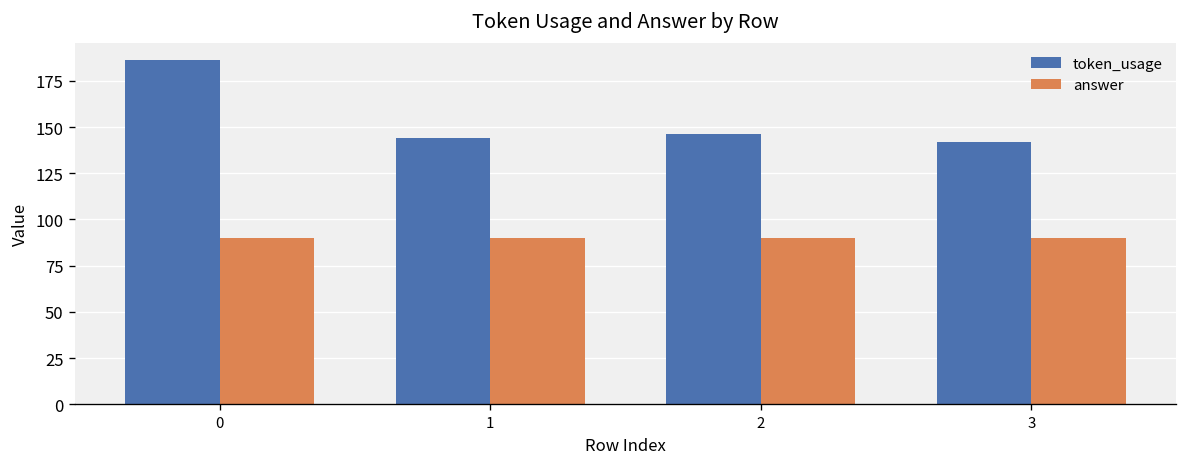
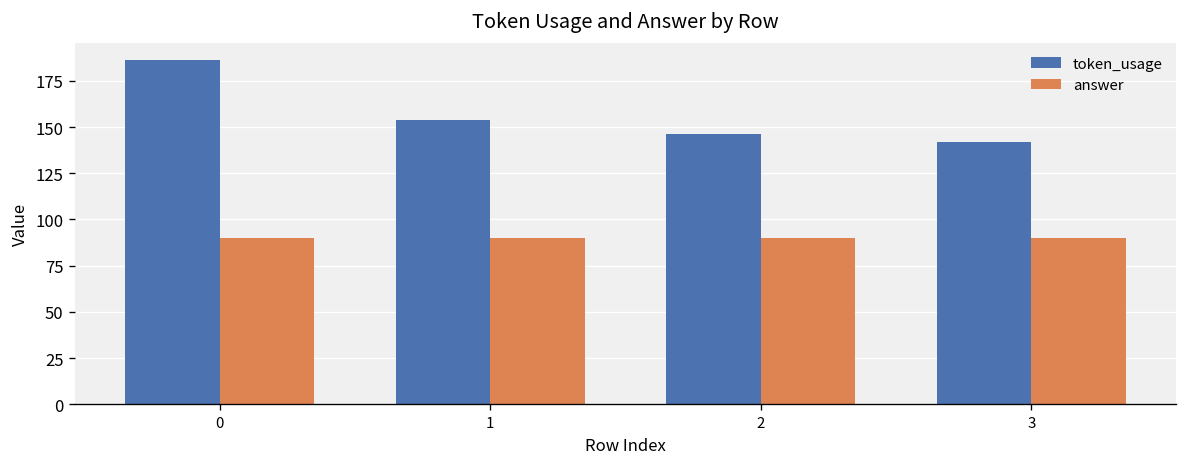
  {
    "token_usage": {
      "0": 186,
-     "1": 144,
+     "1": 154,
      "2": 146,
      "3": 142
    },
    "answer": {
      "0": 90,
      "1": 90,
      "2": 90,
      "3": 90
    }
  }
